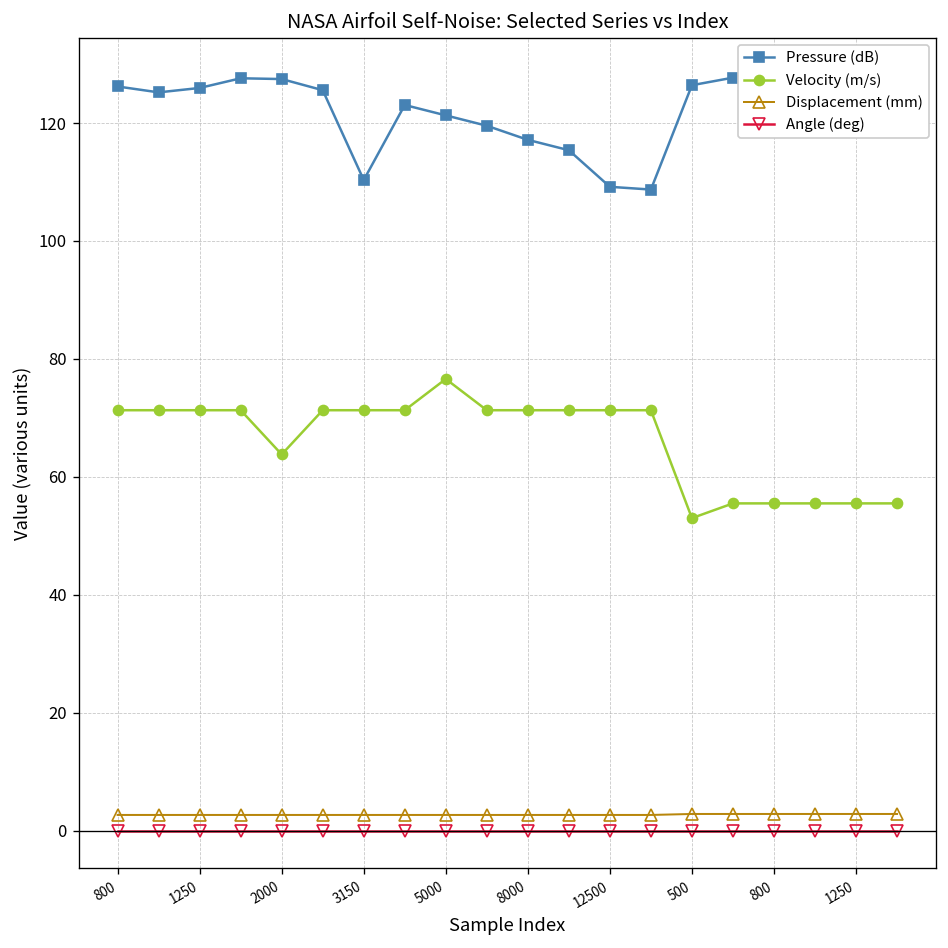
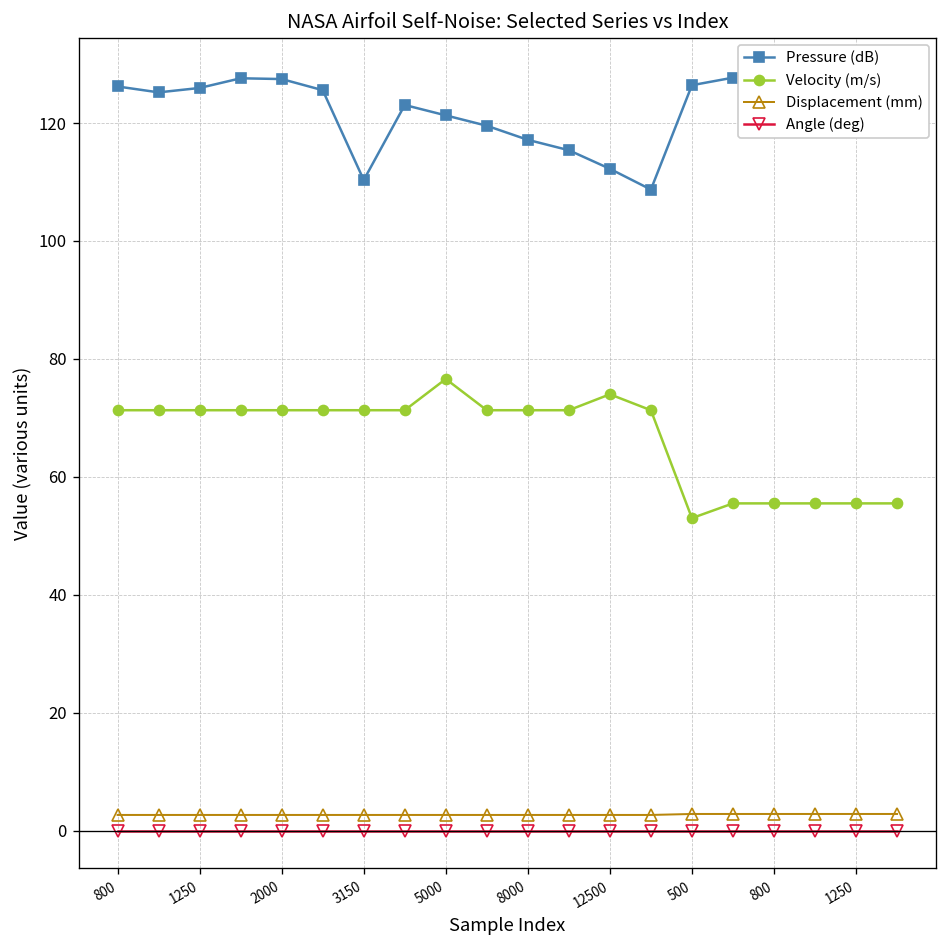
  {
    "Pressure (dB)": {
      "2000": 127,
      "3150": 110,
      "5000": 121,
      "8000": 117,
-     "12500": 109,
+     "12500": 112,
      "500": 126
    },
    "Velocity (m/s)": {
-     "2000": 64,
+     "2000": 71,
      "3150": 71,
      "5000": 77,
      "8000": 71,
-     "12500": 71,
+     "12500": 74,
      "500": 53
    },
    "Displacement (mm)": {
      "2000": 3,
      "3150": 3,
      "5000": 3,
      "8000": 3,
      "12500": 3,
      "500": 3
    },
    "Angle (deg)": {
      "2000": 0,
      "3150": 0,
      "5000": 0,
      "8000": 0,
      "12500": 0,
      "500": 0
    }
  }
